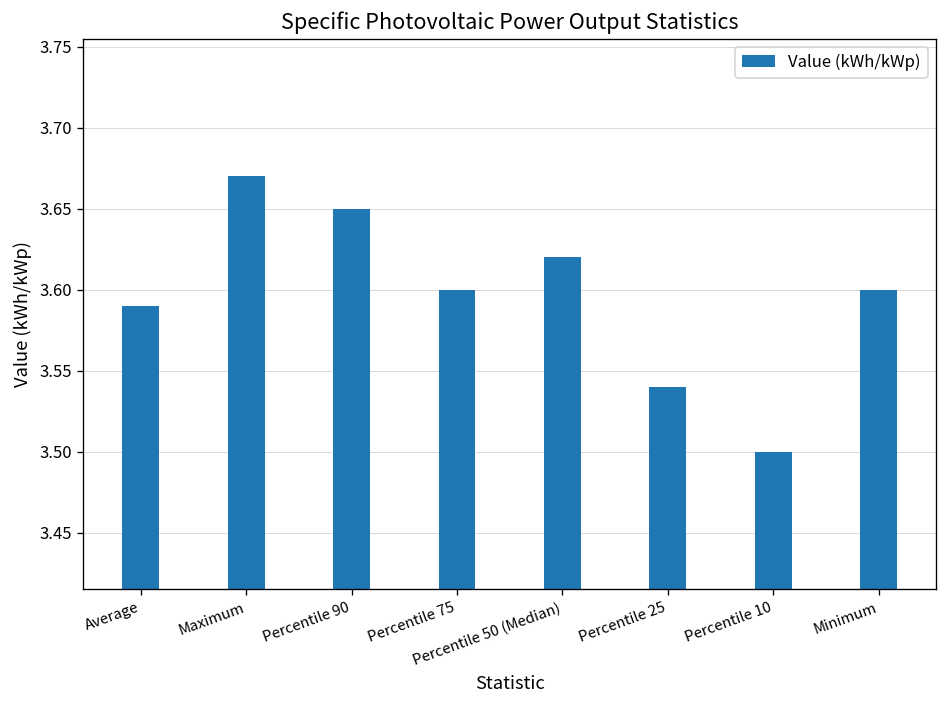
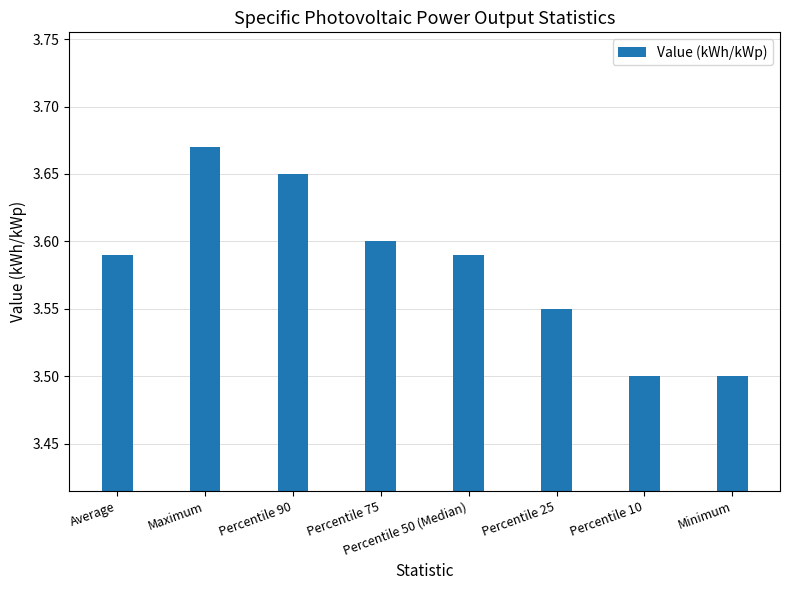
  {
    "Average": 3.59,
    "Maximum": 3.67,
    "Percentile 90": 3.65,
    "Percentile 75": 3.60,
-   "Percentile 50 (Median)": 3.62,
-   "Percentile 25": 3.54,
+   "Percentile 50 (Median)": 3.59,
+   "Percentile 25": 3.55,
    "Percentile 10": 3.50,
-   "Minimum": 3.6
+   "Minimum": 3.5
  }
